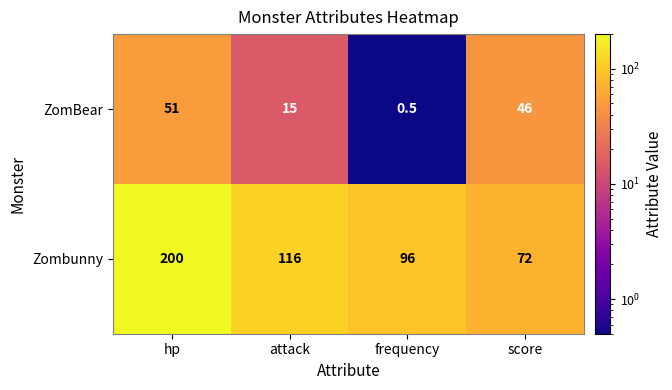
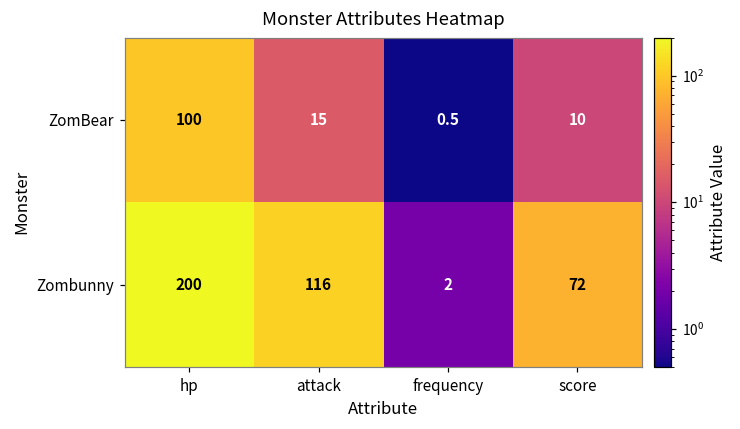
  {
    "ZomBear": {
-     "hp": 51,
+     "hp": 100,
      "attack": 15,
      "frequency": 0.5,
-     "score": 46
+     "score": 10
    },
    "Zombunny": {
      "hp": 200,
      "attack": 116,
-     "frequency": 96,
+     "frequency": 2,
      "score": 72
    }
  }
